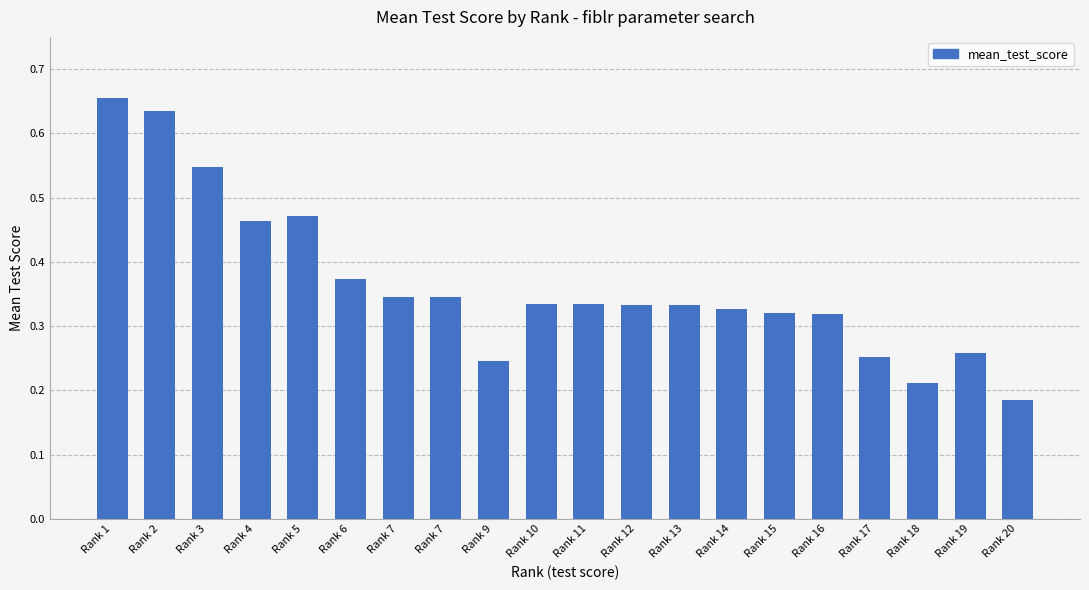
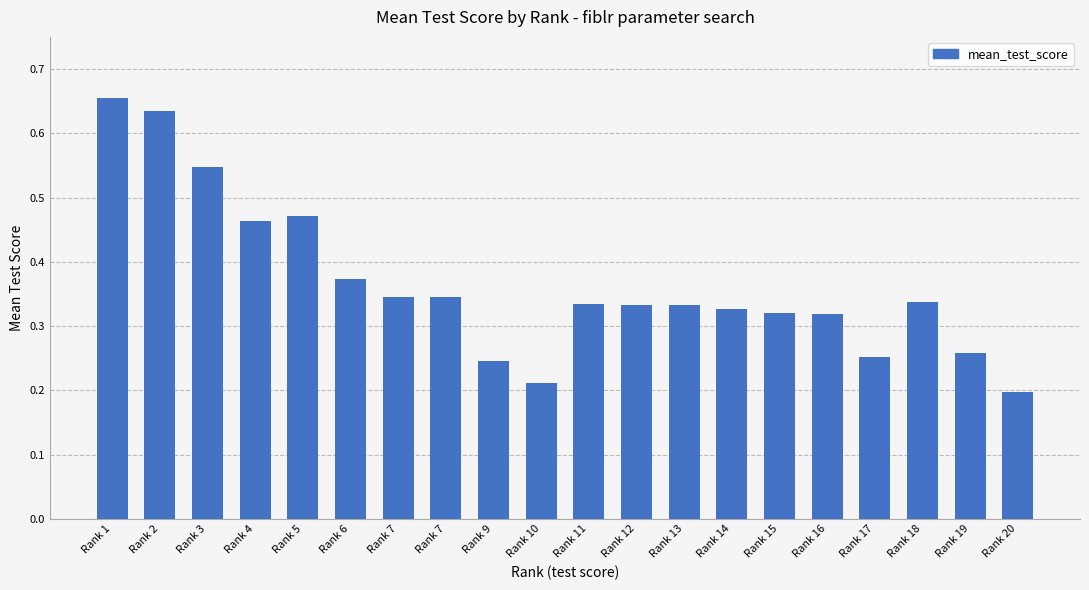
  {
    "Rank 1": 0.65,
    "Rank 2": 0.64,
    "Rank 3": 0.55,
    "Rank 4": 0.46,
    "Rank 5": 0.47,
    "Rank 6": 0.37,
    "Rank 9": 0.25,
-   "Rank 10": 0.34,
+   "Rank 10": 0.21,
    "Rank 11": 0.33,
    "Rank 12": 0.33,
    "Rank 13": 0.33,
    "Rank 14": 0.33,
    "Rank 15": 0.32,
    "Rank 16": 0.32,
    "Rank 17": 0.25,
-   "Rank 18": 0.21,
+   "Rank 18": 0.34,
    "Rank 19": 0.26,
-   "Rank 20": 0.18
+   "Rank 20": 0.20
  }
